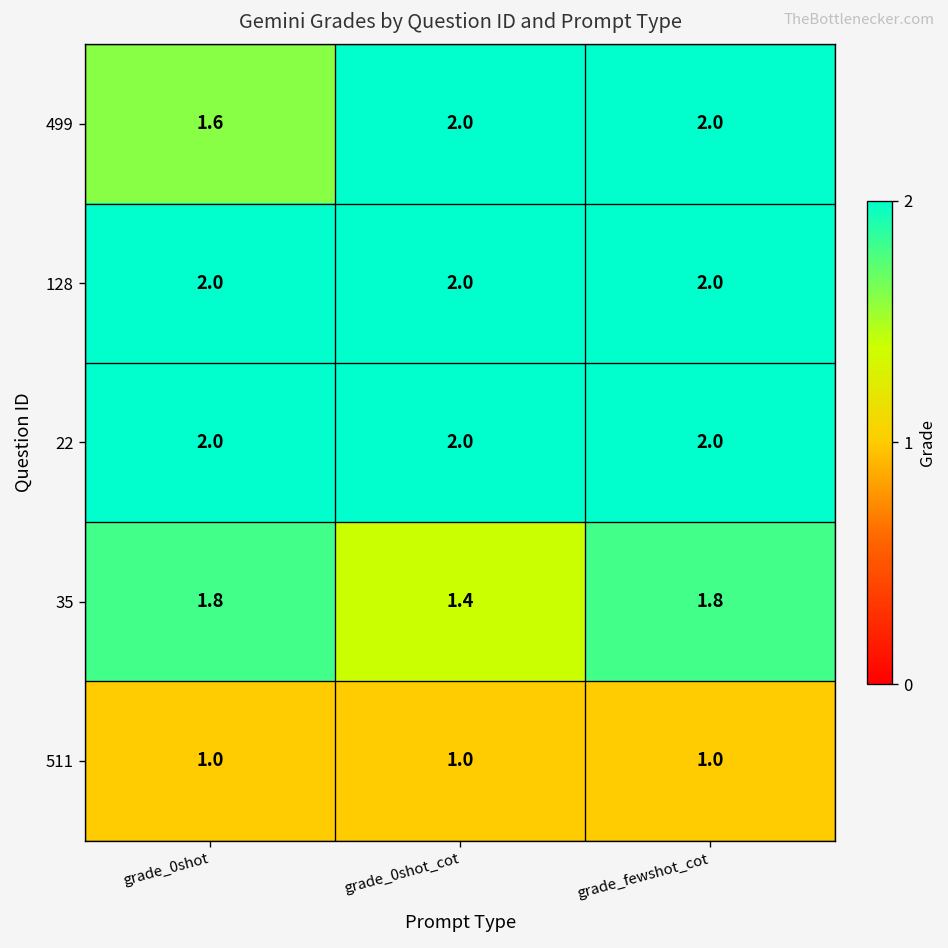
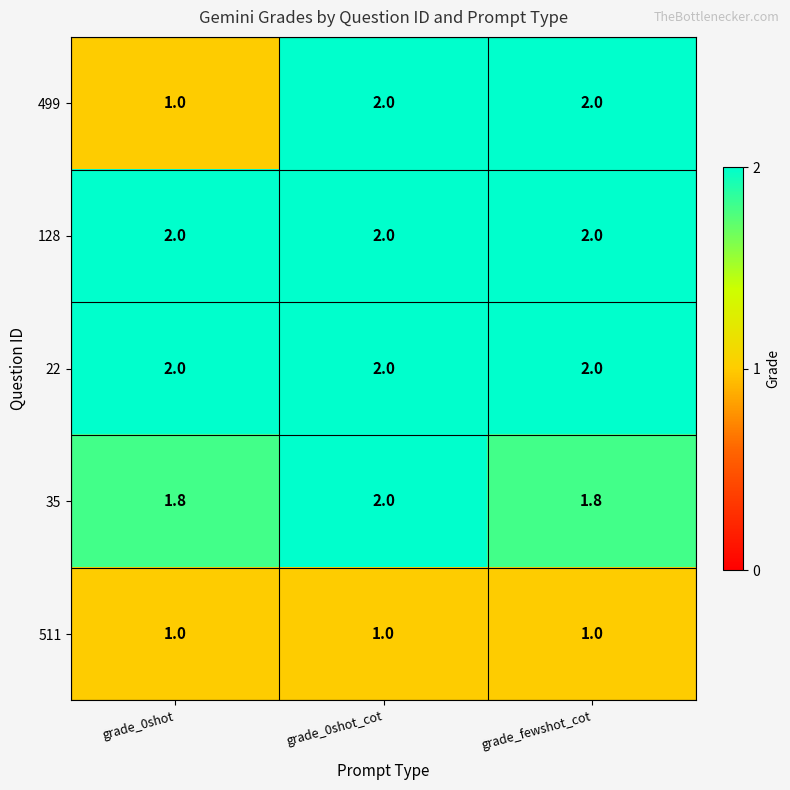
  {
    "499": {
-     "grade_0shot": 1.6,
+     "grade_0shot": 1.0,
      "grade_0shot_cot": 2.0,
      "grade_fewshot_cot": 2.0
    },
    "128": {
      "grade_0shot": 2.0,
      "grade_0shot_cot": 2.0,
      "grade_fewshot_cot": 2.0
    },
    "22": {
      "grade_0shot": 2.0,
      "grade_0shot_cot": 2.0,
      "grade_fewshot_cot": 2.0
    },
    "35": {
      "grade_0shot": 1.8,
-     "grade_0shot_cot": 1.4,
+     "grade_0shot_cot": 2.0,
      "grade_fewshot_cot": 1.8
    },
    "511": {
      "grade_0shot": 1.0,
      "grade_0shot_cot": 1.0,
      "grade_fewshot_cot": 1.0
    }
  }
